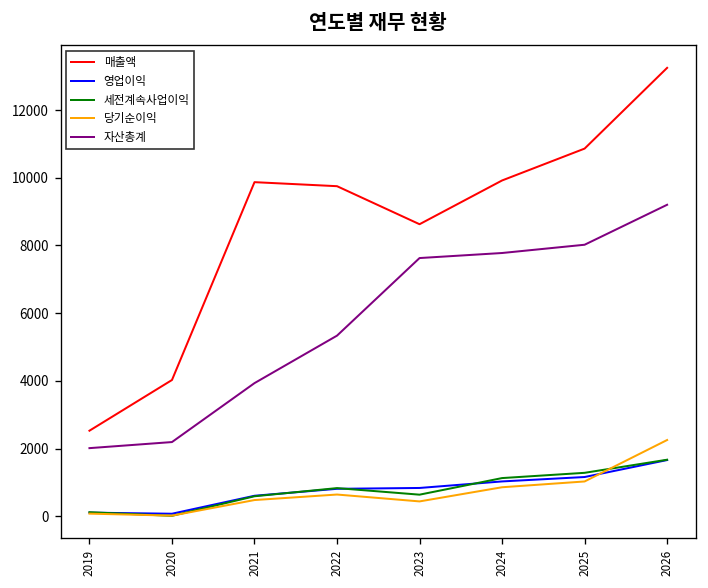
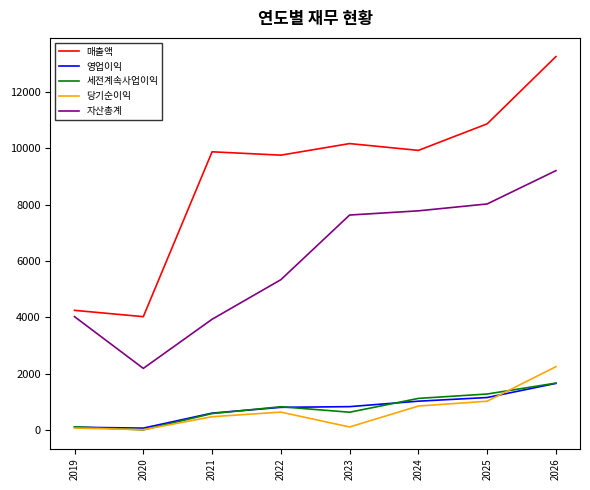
  {
    "매출액": {
-     "2019": 2500,
+     "2019": 4300,
      "2020": 4000,
      "2021": 9900,
      "2022": 9800,
-     "2023": 8600,
+     "2023": 10200,
      "2024": 9900,
      "2025": 10900,
      "2026": 13200
    },
    "영업이익": {
      "2023": 800,
      "2024": 1000,
      "2025": 1200
    },
    "세전계속사업이익": {
      "2023": 600,
      "2024": 1100,
      "2025": 1300
    },
    "당기순이익": {
      "2021": 500,
      "2022": 600,
-     "2023": 400,
+     "2023": 100,
      "2024": 900,
      "2025": 1000,
      "2026": 2300
    },
    "자산총계": {
-     "2019": 2000,
+     "2019": 4000,
      "2020": 2200,
      "2021": 3900,
      "2022": 5300,
      "2023": 7600,
      "2024": 7800,
      "2025": 8000,
      "2026": 9200
    }
  }
